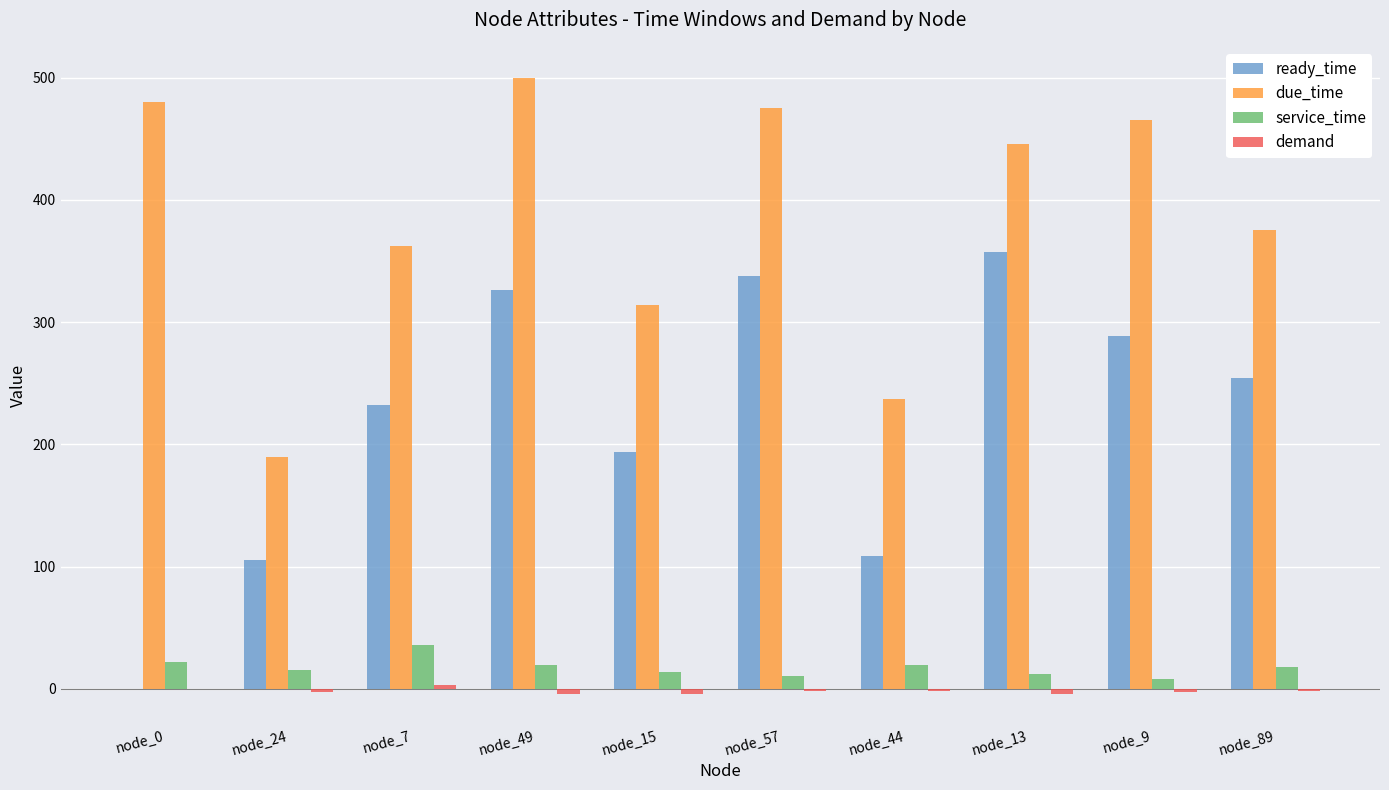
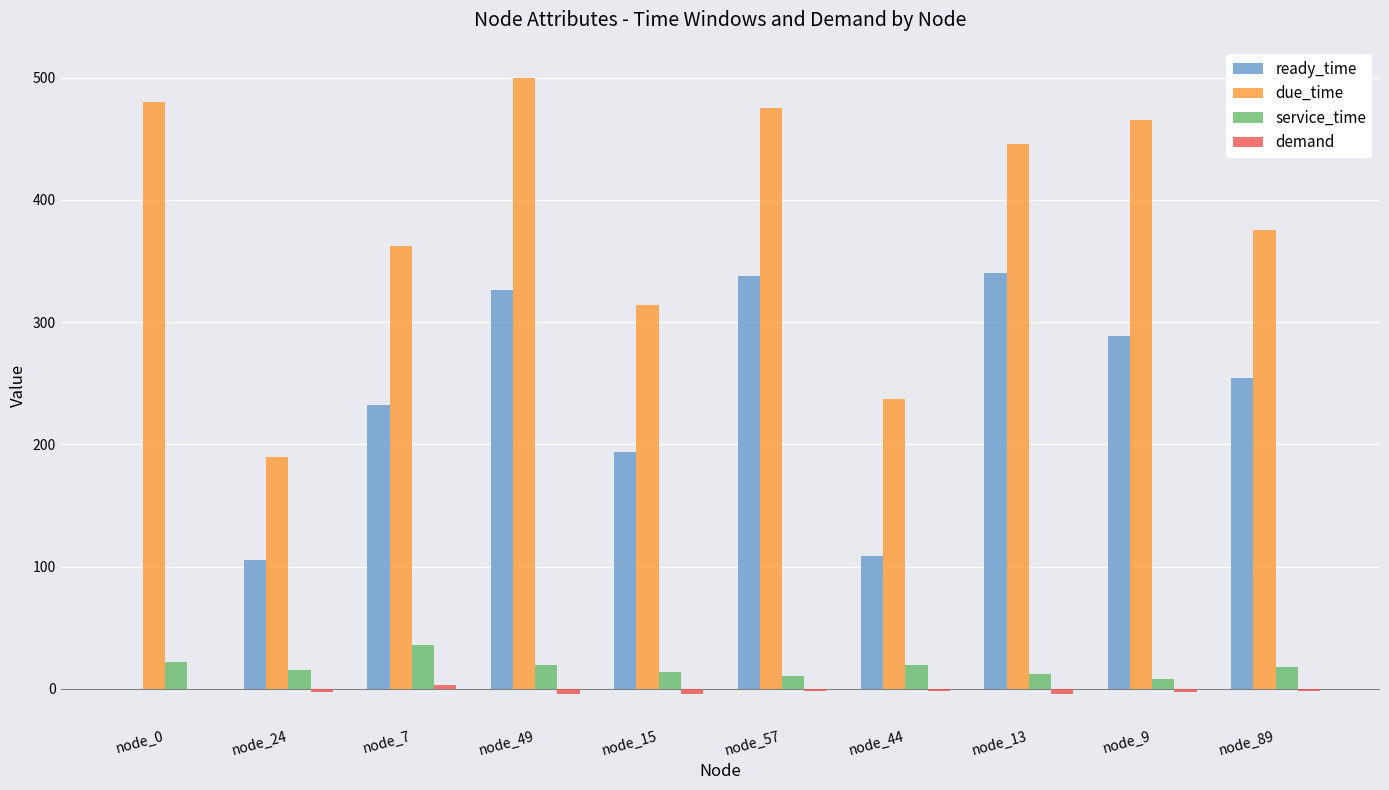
  {
    "ready_time": {
      "node_0": 0,
      "node_24": 105,
      "node_7": 232,
      "node_49": 326,
      "node_15": 194,
      "node_57": 338,
      "node_44": 109,
-     "node_13": 357,
+     "node_13": 340,
      "node_9": 289,
      "node_89": 254
    },
    "due_time": {
      "node_0": 480,
      "node_24": 190,
      "node_7": 362,
      "node_49": 500,
      "node_15": 314,
      "node_57": 475,
      "node_44": 237,
      "node_13": 446,
      "node_9": 465,
      "node_89": 375
    },
    "service_time": {
      "node_0": 22,
      "node_24": 15,
      "node_7": 36,
      "node_49": 19,
      "node_15": 14,
      "node_57": 10,
      "node_44": 19,
      "node_13": 12,
      "node_9": 8,
      "node_89": 18
    },
    "demand": {
      "node_0": 0,
      "node_24": -3,
      "node_7": 3,
      "node_49": -4,
      "node_15": -4,
      "node_13": -4,
      "node_9": -3
    }
  }
